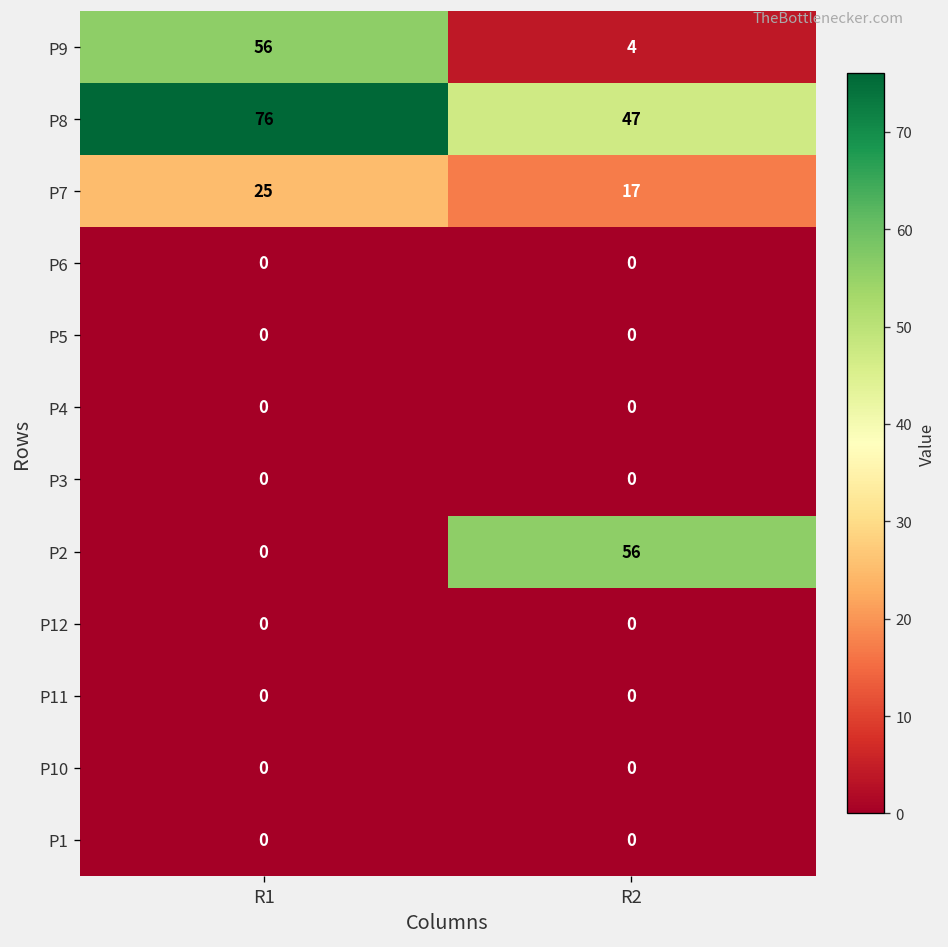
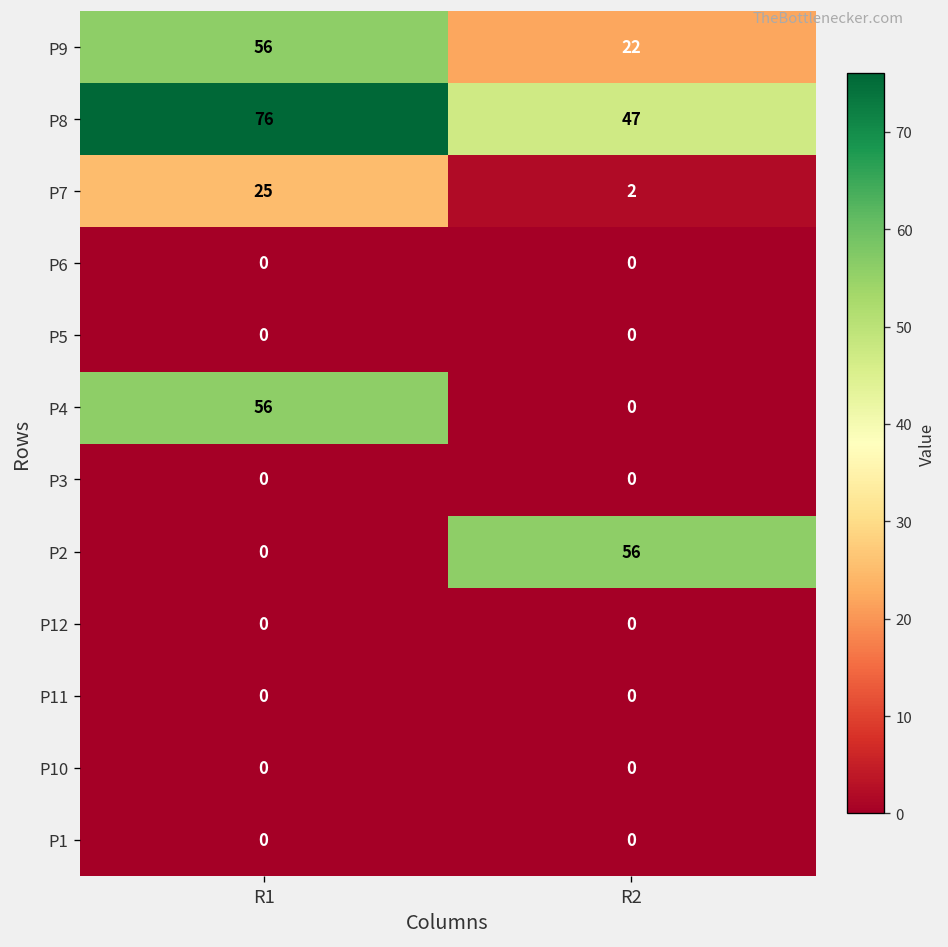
  {
    "P9": {
      "R1": 56,
-     "R2": 4
+     "R2": 22
    },
    "P8": {
      "R1": 76,
      "R2": 47
    },
    "P7": {
      "R1": 25,
-     "R2": 17
+     "R2": 2
    },
    "P6": {
      "R1": 0,
      "R2": 0
    },
    "P5": {
      "R1": 0,
      "R2": 0
    },
    "P4": {
-     "R1": 0,
+     "R1": 56,
      "R2": 0
    },
    "P3": {
      "R1": 0,
      "R2": 0
    },
    "P2": {
      "R1": 0,
      "R2": 56
    },
    "P12": {
      "R1": 0,
      "R2": 0
    },
    "P11": {
      "R1": 0,
      "R2": 0
    },
    "P10": {
      "R1": 0,
      "R2": 0
    },
    "P1": {
      "R1": 0,
      "R2": 0
    }
  }
